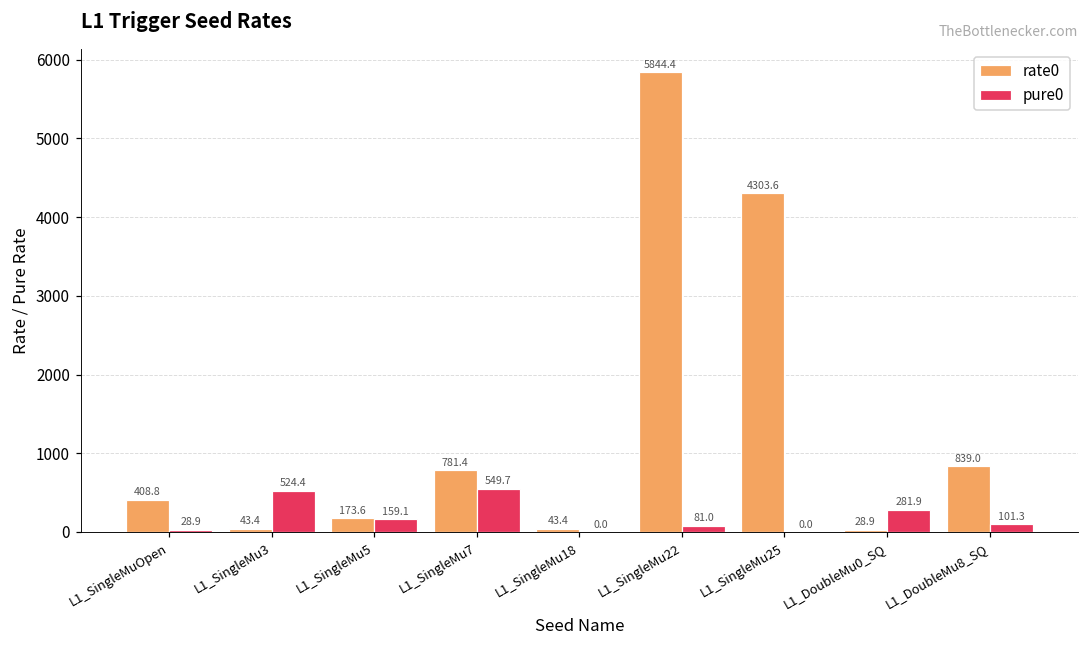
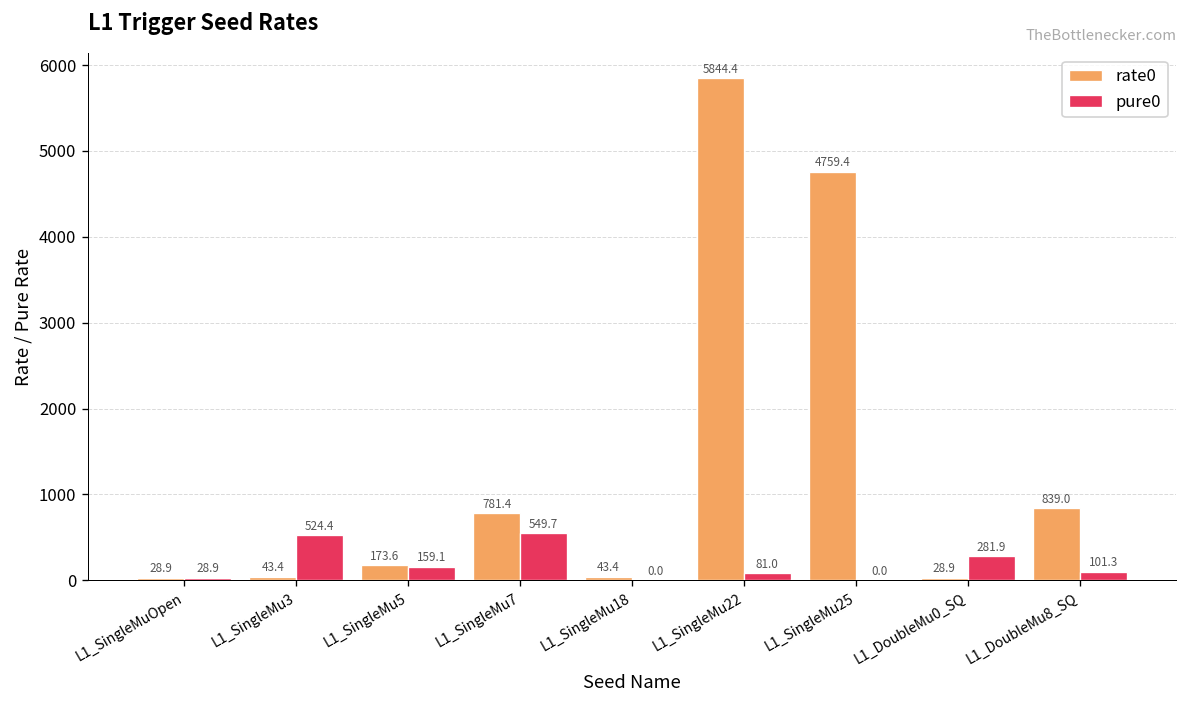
  {
    "rate0": {
-     "L1_SingleMuOpen": 408.8,
+     "L1_SingleMuOpen": 28.9,
      "L1_SingleMu3": 43.4,
      "L1_SingleMu5": 173.6,
      "L1_SingleMu7": 781.4,
      "L1_SingleMu18": 43.4,
      "L1_SingleMu22": 5844.4,
-     "L1_SingleMu25": 4303.6,
+     "L1_SingleMu25": 4759.4,
      "L1_DoubleMu0_SQ": 28.9,
      "L1_DoubleMu8_SQ": 839.0
    },
    "pure0": {
      "L1_SingleMuOpen": 28.9,
      "L1_SingleMu3": 524.4,
      "L1_SingleMu5": 159.1,
      "L1_SingleMu7": 549.7,
      "L1_SingleMu18": 0.0,
      "L1_SingleMu22": 81.0,
      "L1_SingleMu25": 0.0,
      "L1_DoubleMu0_SQ": 281.9,
      "L1_DoubleMu8_SQ": 101.3
    }
  }
